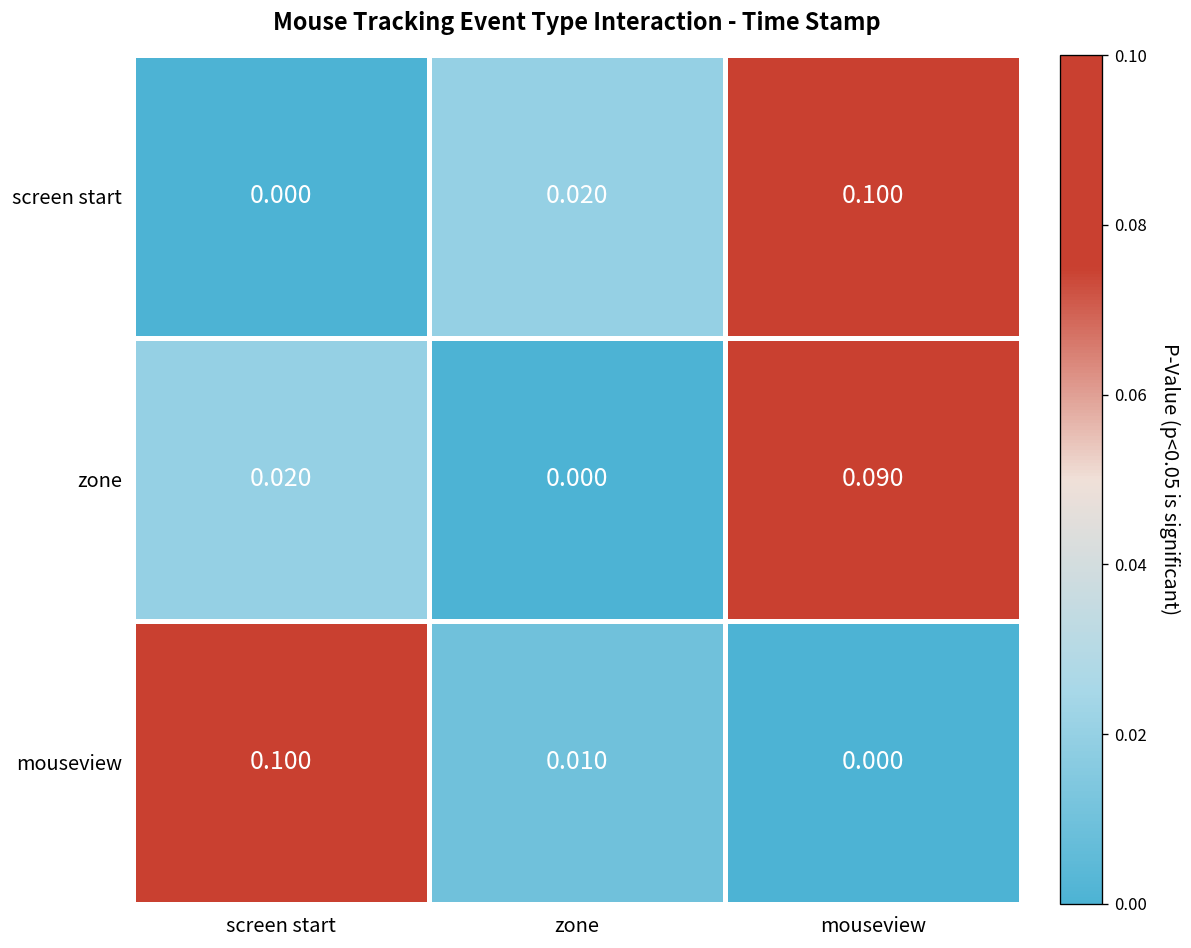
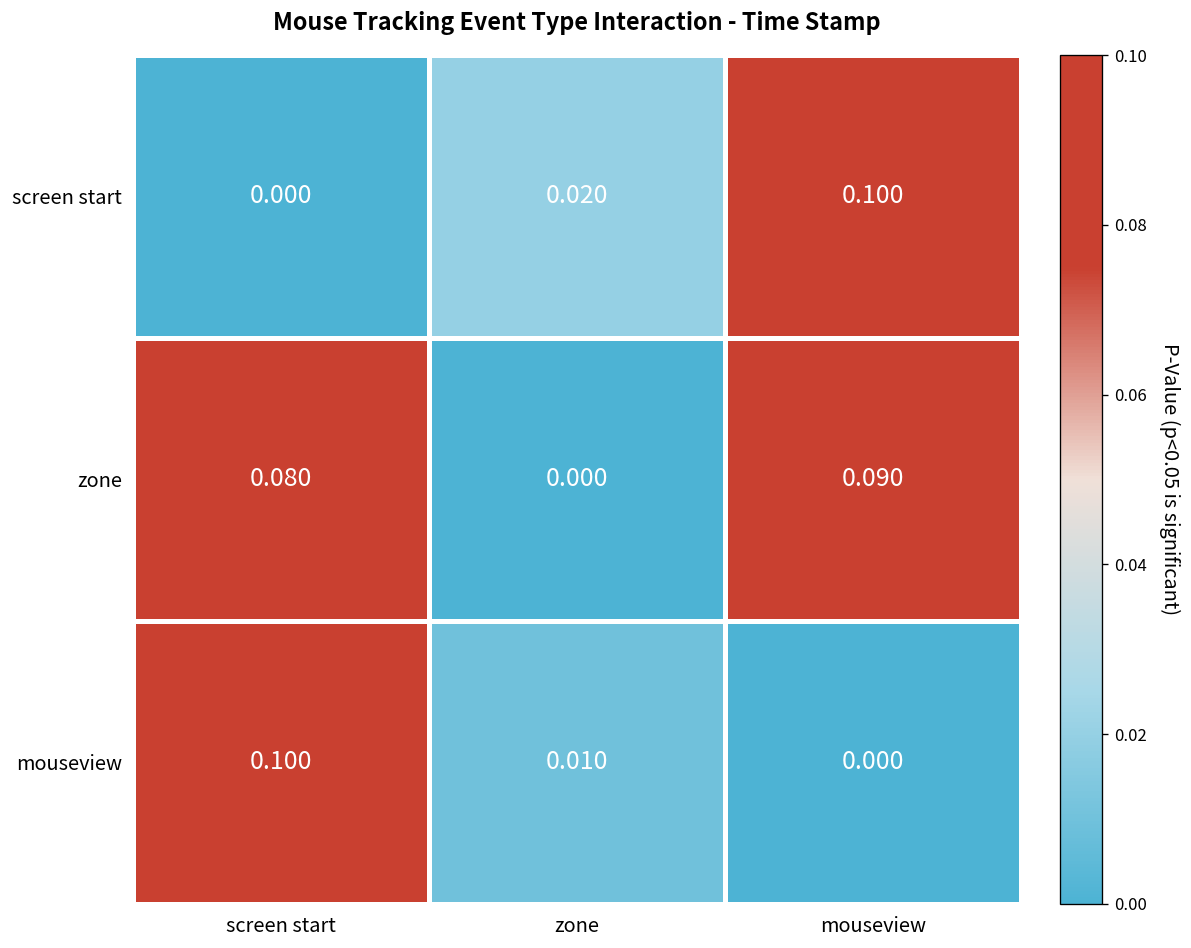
  {
    "screen start": {
      "screen start": 0.000,
      "zone": 0.020,
      "mouseview": 0.100
    },
    "zone": {
-     "screen start": 0.020,
+     "screen start": 0.080,
      "zone": 0.000,
      "mouseview": 0.090
    },
    "mouseview": {
      "screen start": 0.100,
      "zone": 0.010,
      "mouseview": 0.000
    }
  }
